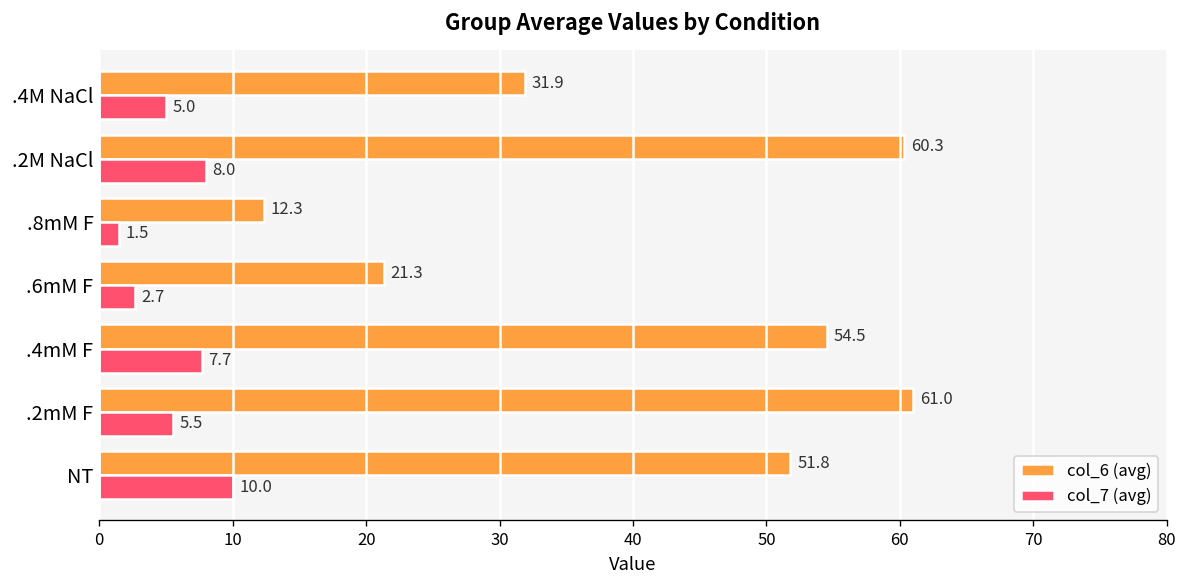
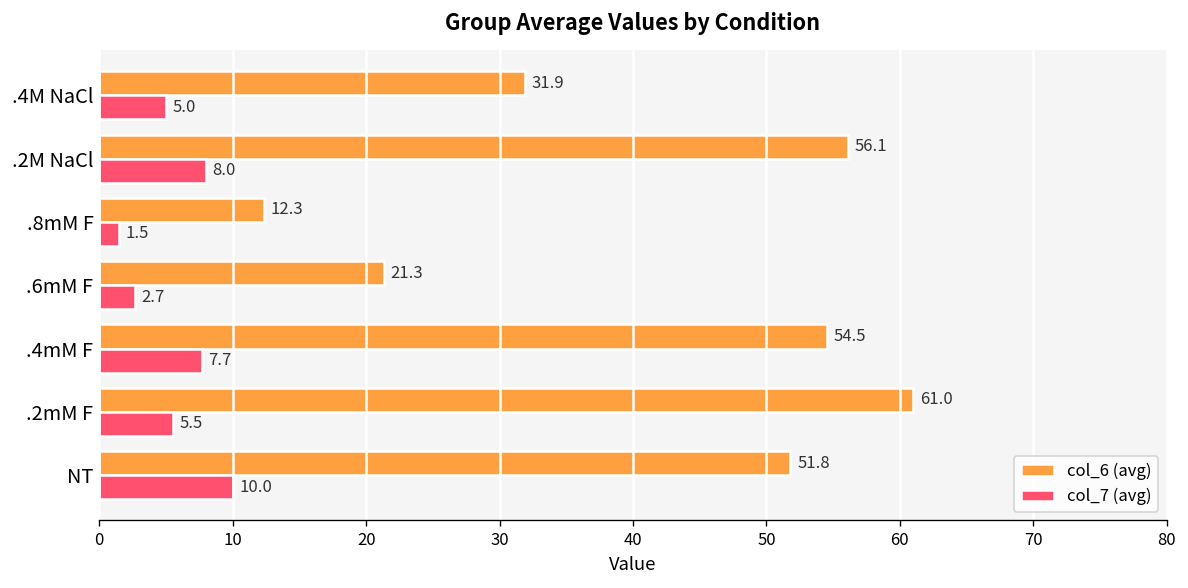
  {
    "col_6 (avg)": {
      ".4M NaCl": 31.9,
-     ".2M NaCl": 60.3,
+     ".2M NaCl": 56.1,
      ".8mM F": 12.3,
      ".6mM F": 21.3,
      ".4mM F": 54.5,
      ".2mM F": 61.0,
      "NT": 51.8
    },
    "col_7 (avg)": {
      ".4M NaCl": 5.0,
      ".2M NaCl": 8.0,
      ".8mM F": 1.5,
      ".6mM F": 2.7,
      ".4mM F": 7.7,
      ".2mM F": 5.5,
      "NT": 10.0
    }
  }
